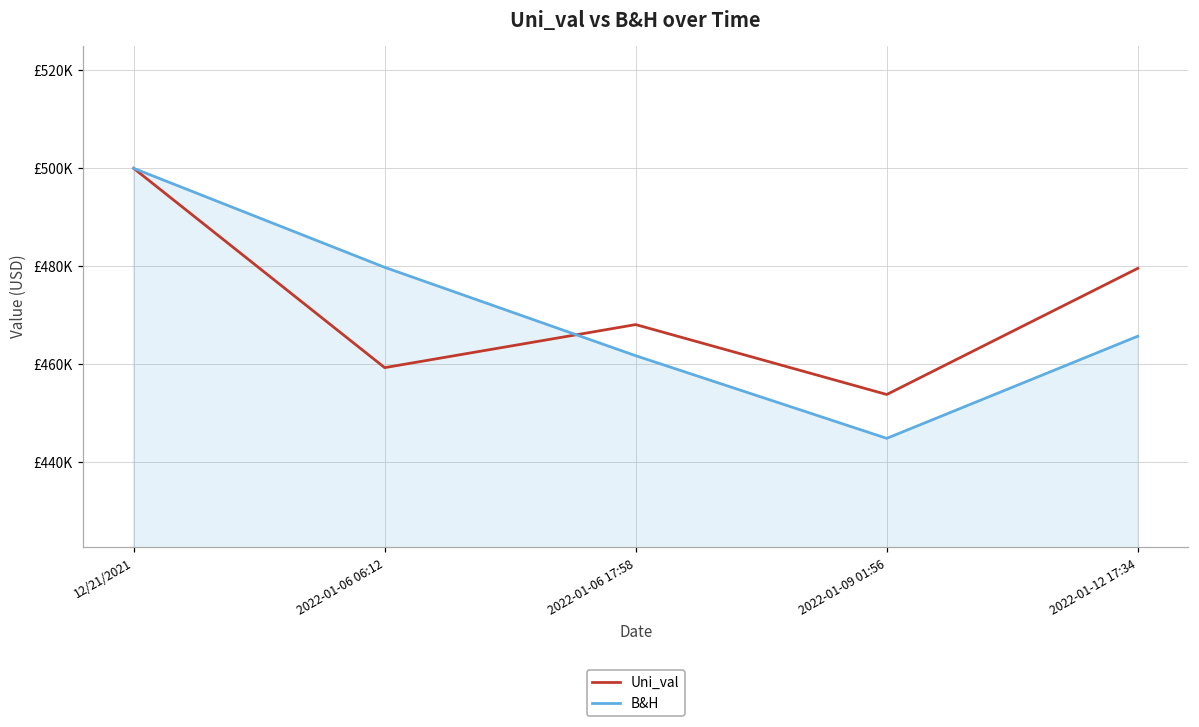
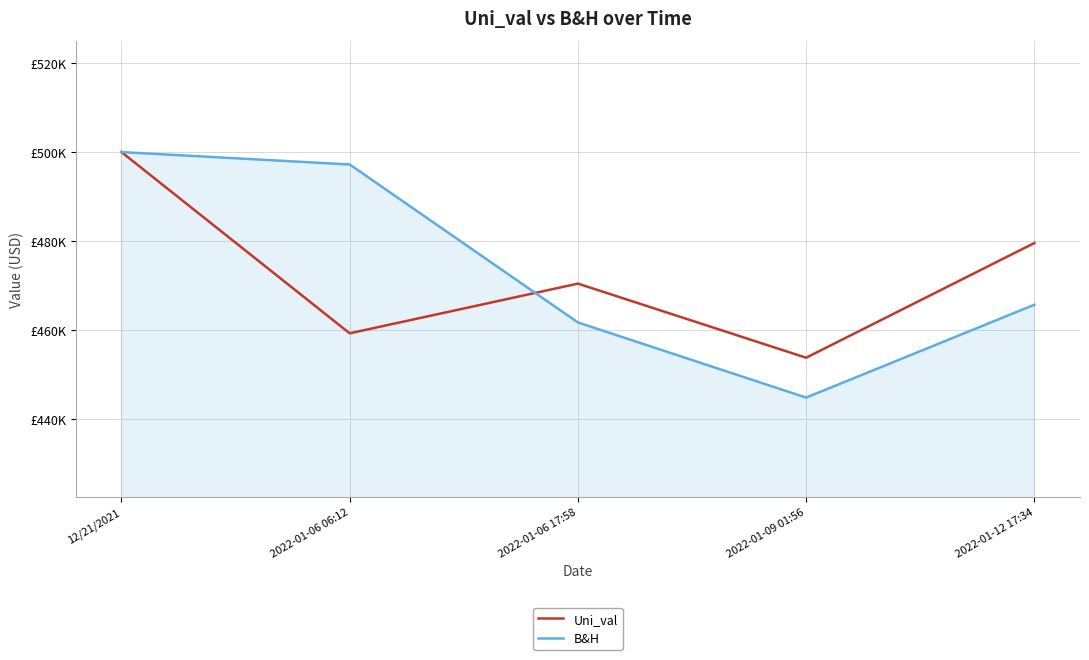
  {
    "Uni_val": {
      "2022-01-06 06:12": "£459000",
-     "2022-01-06 17:58": "£468000",
+     "2022-01-06 17:58": "£470000",
      "2022-01-09 01:56": "£454000",
      "2022-01-12 17:34": "£480000"
    },
    "B&H": {
-     "2022-01-06 06:12": "£480000",
+     "2022-01-06 06:12": "£497000",
      "2022-01-06 17:58": "£462000",
      "2022-01-09 01:56": "£445000",
      "2022-01-12 17:34": "£466000"
    }
  }
